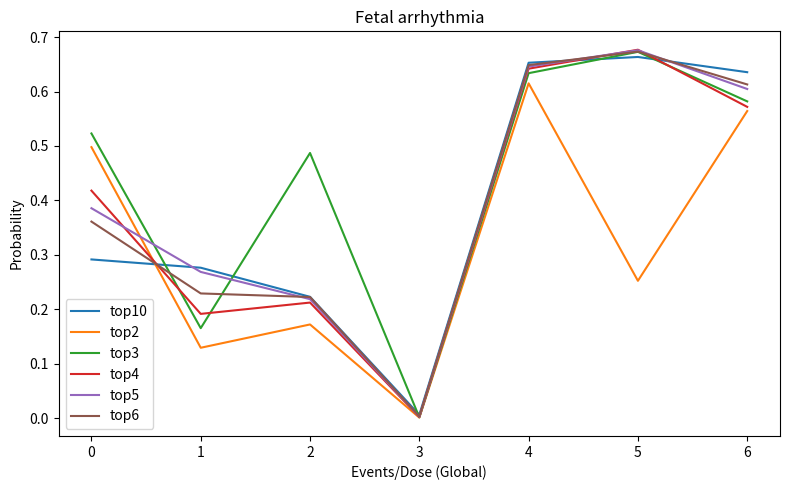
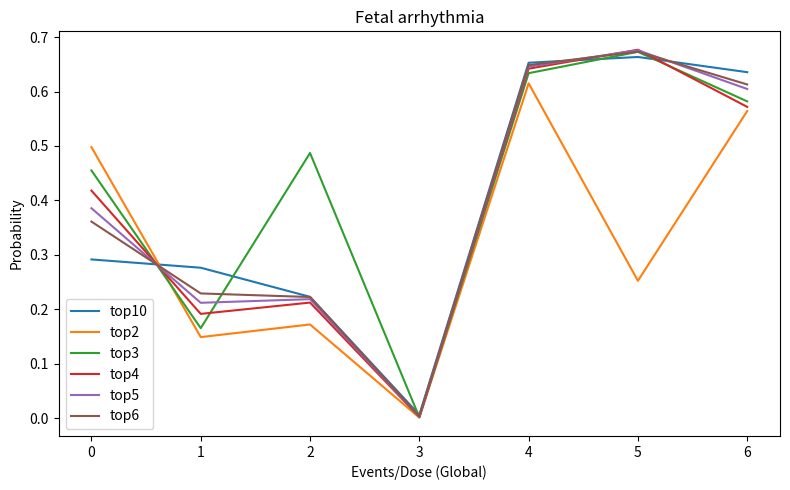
  {
    "top10": {
      "0": 0.29,
      "1": 0.28,
      "5": 0.66,
      "6": 0.64
    },
    "top2": {
      "0": 0.50,
-     "1": 0.13,
+     "1": 0.15,
      "2": 0.17,
      "4": 0.62,
      "5": 0.25,
      "6": 0.56
    },
    "top3": {
-     "0": 0.52,
+     "0": 0.45,
      "1": 0.17,
      "2": 0.49,
      "4": 0.63,
      "6": 0.58
    },
    "top4": {
      "0": 0.42,
      "1": 0.19,
      "2": 0.21,
      "6": 0.57
    },
    "top5": {
      "0": 0.39,
-     "1": 0.27,
+     "1": 0.21,
      "6": 0.60
    },
    "top6": {
      "0": 0.36,
      "1": 0.23,
      "6": 0.61
    }
  }
